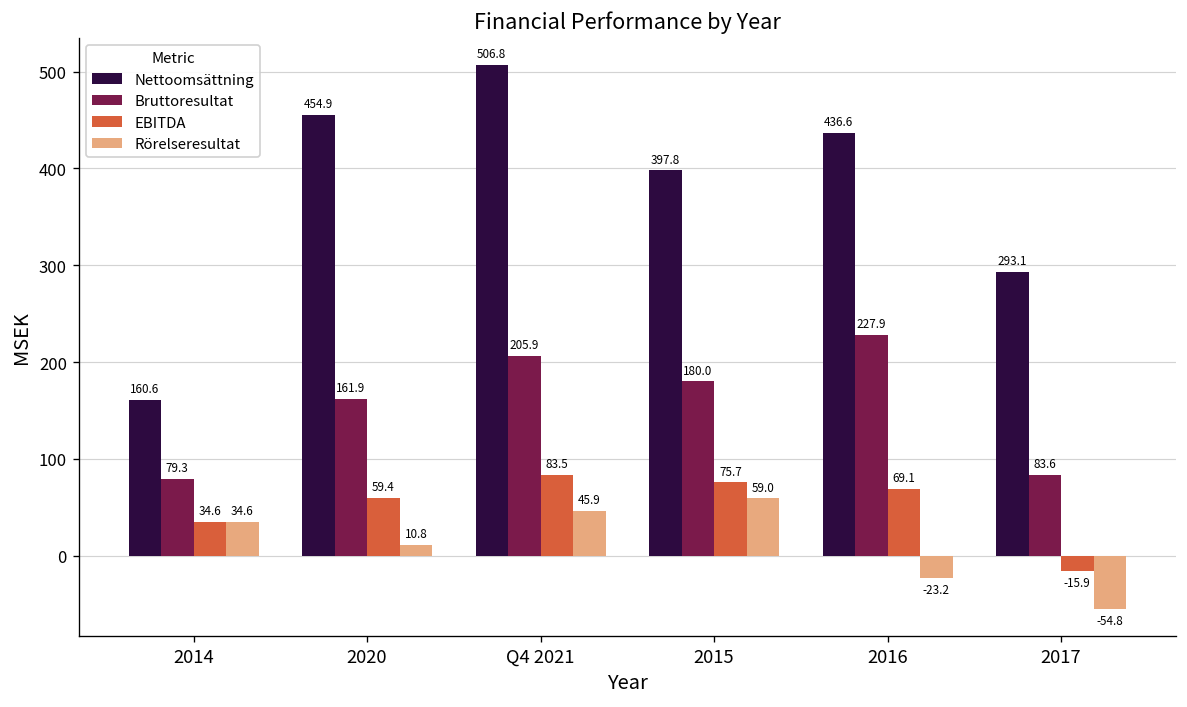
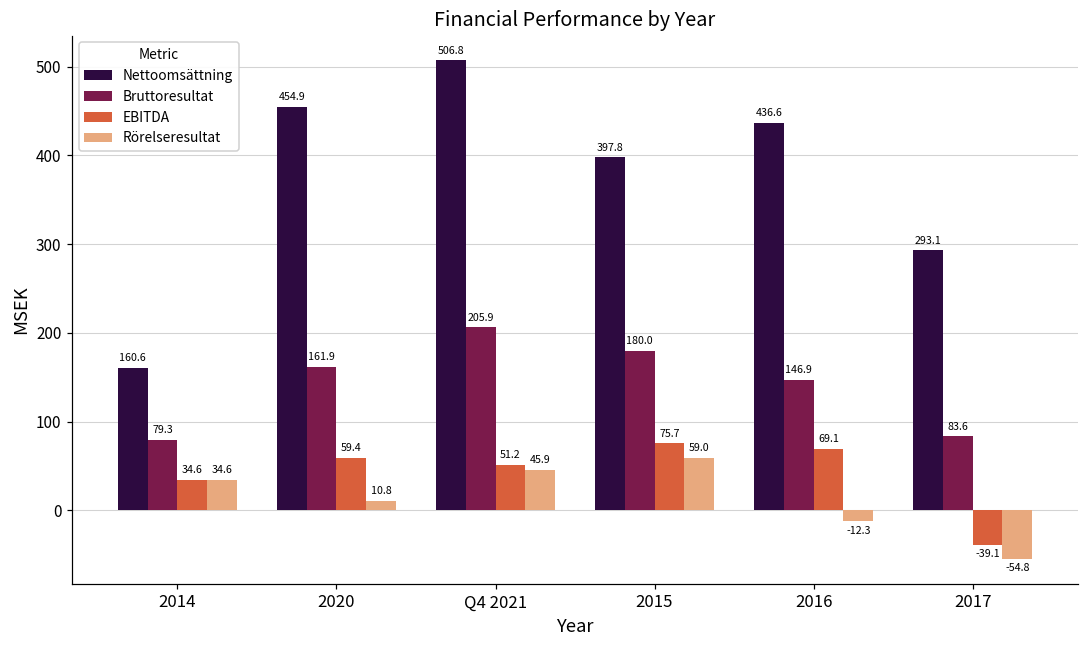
  {
    "Nettoomsättning": {
      "2014": 160.6,
      "2020": 454.9,
      "Q4 2021": 506.8,
      "2015": 397.8,
      "2016": 436.6,
      "2017": 293.1
    },
    "Bruttoresultat": {
      "2014": 79.3,
      "2020": 161.9,
      "Q4 2021": 205.9,
      "2015": 180.0,
-     "2016": 227.9,
+     "2016": 146.9,
      "2017": 83.6
    },
    "EBITDA": {
      "2014": 34.6,
      "2020": 59.4,
-     "Q4 2021": 83.5,
+     "Q4 2021": 51.2,
      "2015": 75.7,
      "2016": 69.1,
-     "2017": -15.9
+     "2017": -39.1
    },
    "Rörelseresultat": {
      "2014": 34.6,
      "2020": 10.8,
      "Q4 2021": 45.9,
      "2015": 59.0,
-     "2016": -23.2,
+     "2016": -12.3,
      "2017": -54.8
    }
  }
